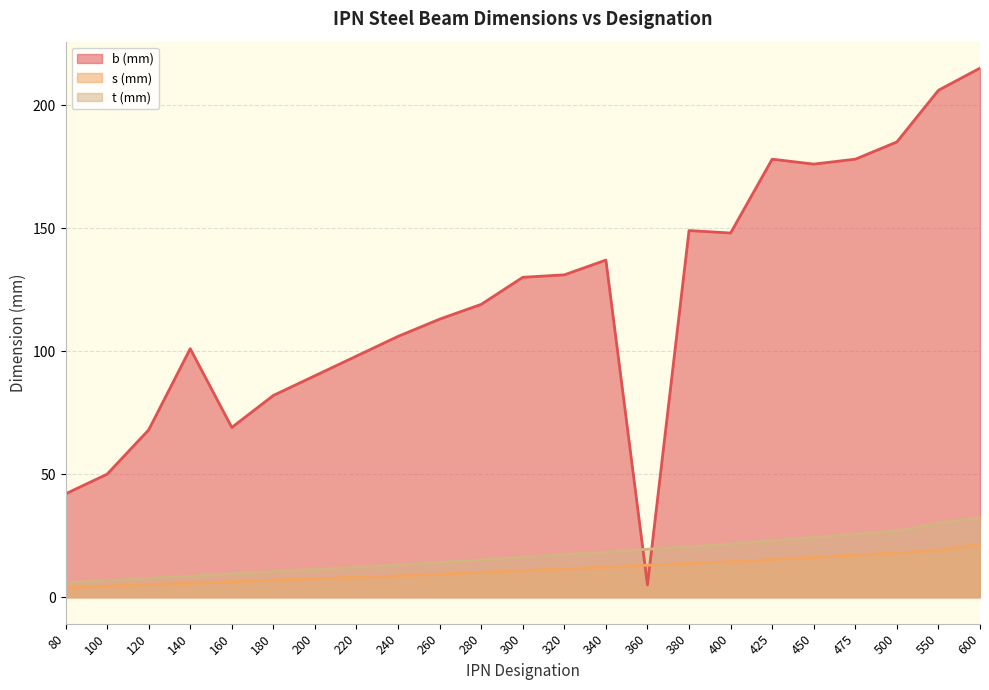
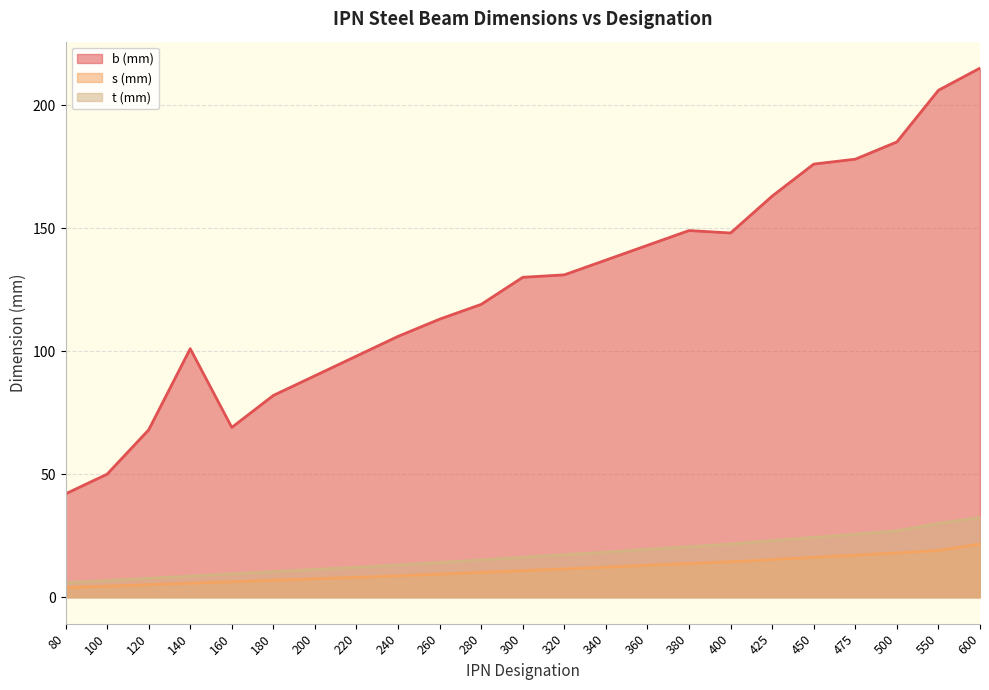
  {
    "b (mm)": {
      "80": 42,
      "100": 50,
      "120": 68,
      "140": 101,
      "160": 69,
      "180": 82,
      "200": 90,
      "220": 98,
      "240": 106,
      "260": 113,
      "280": 119,
      "300": 130,
      "320": 131,
      "340": 137,
-     "360": 5,
+     "360": 143,
      "380": 149,
      "400": 148,
-     "425": 178,
+     "425": 163,
      "450": 176,
      "475": 178,
      "500": 185,
      "550": 206,
      "600": 215
    }
  }
